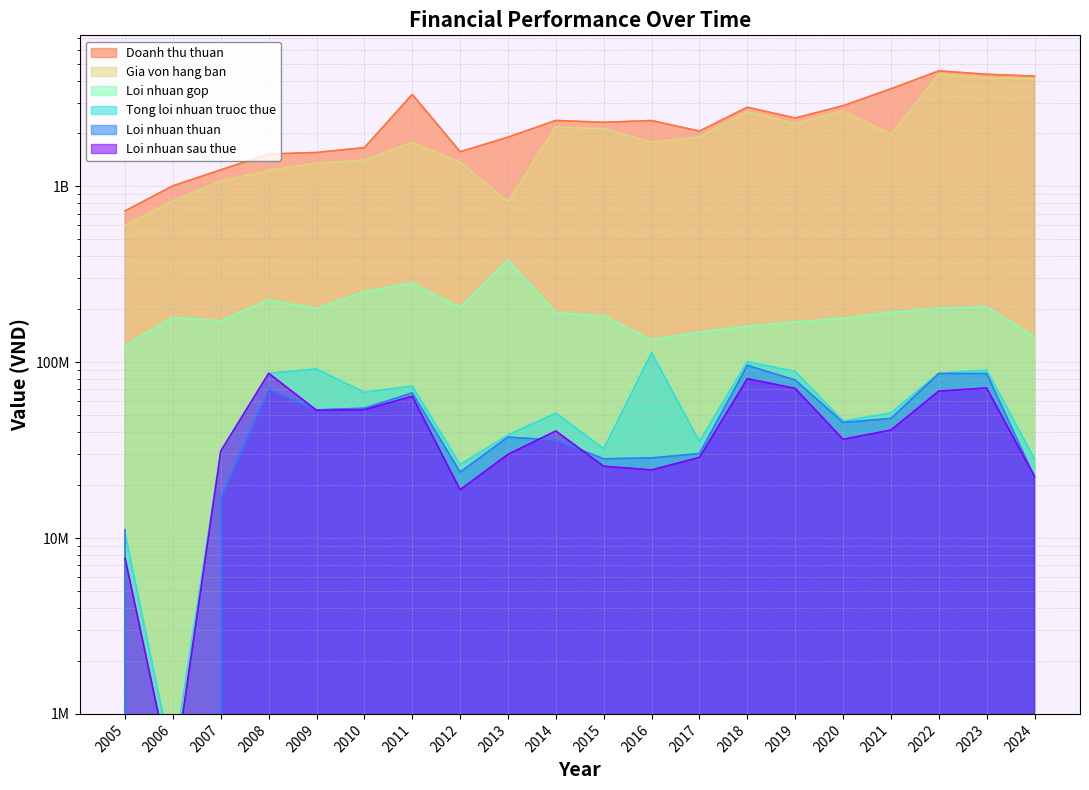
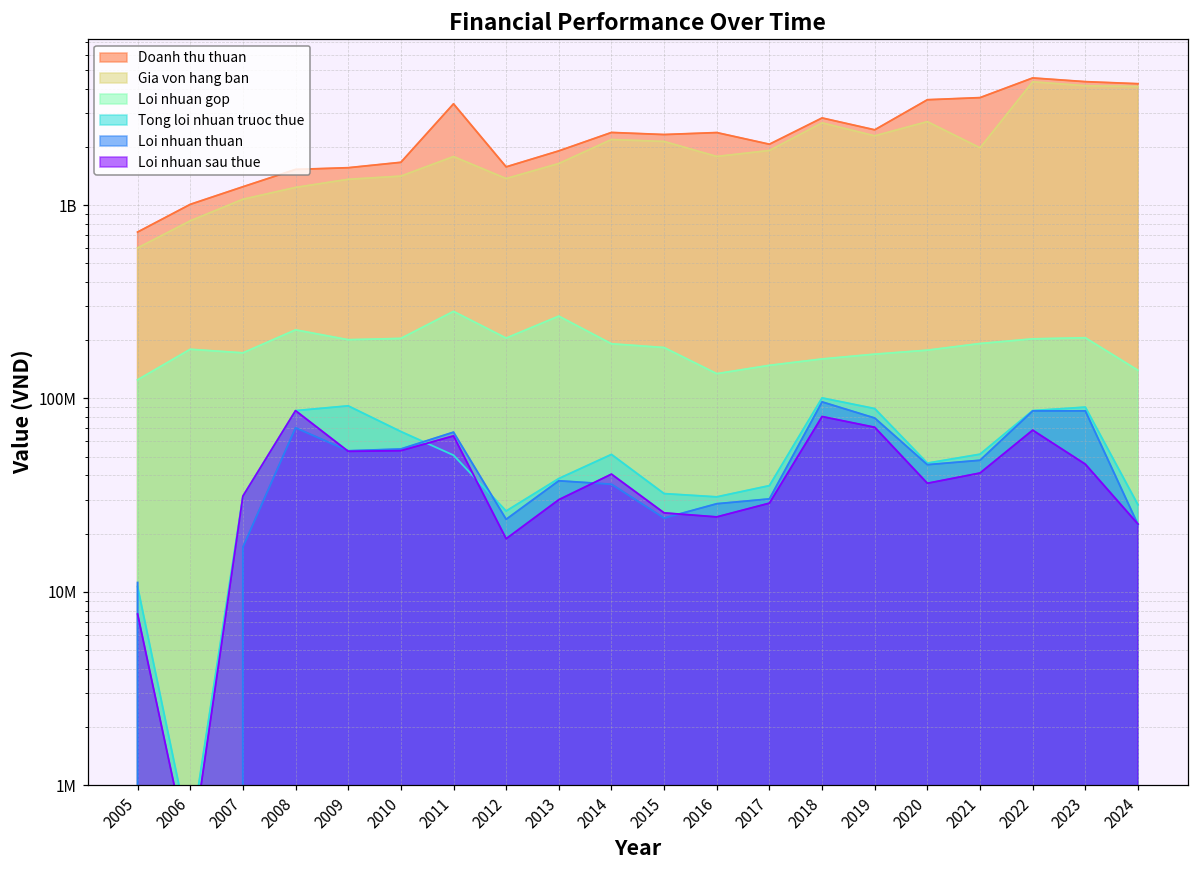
  {
    "Doanh thu thuan": {
      "2005": 730000000,
      "2006": 1000000000,
      "2007": 1200000000,
      "2009": 1600000000,
      "2010": 1700000000,
      "2011": 3300000000,
      "2012": 1600000000,
      "2013": 1900000000,
      "2014": 2400000000,
      "2015": 2300000000,
      "2016": 2400000000,
      "2017": 2100000000,
      "2018": 2800000000,
      "2019": 2400000000,
-     "2020": 2900000000,
+     "2020": 3500000000,
      "2021": 3600000000,
      "2022": 4500000000,
      "2023": 4300000000,
      "2024": 4200000000
    },
    "Gia von hang ban": {
      "2005": 600000000,
      "2006": 800000000,
      "2007": 1100000000,
      "2008": 1200000000,
      "2009": 1400000000,
      "2010": 1400000000,
      "2011": 1800000000,
      "2012": 1400000000,
-     "2013": 800000000,
+     "2013": 1600000000,
      "2014": 2200000000,
      "2015": 2100000000,
      "2016": 1800000000,
      "2017": 1900000000,
      "2018": 2700000000,
      "2019": 2300000000,
      "2020": 2700000000,
      "2021": 2000000000,
      "2022": 4300000000,
      "2023": 4100000000,
      "2024": 4100000000
    },
    "Loi nhuan gop": {
      "2005": 120000000,
      "2006": 180000000,
      "2007": 170000000,
      "2008": 230000000,
      "2009": 200000000,
-     "2010": 250000000,
+     "2010": 200000000,
      "2011": 280000000,
      "2012": 210000000,
-     "2013": 380000000,
+     "2013": 270000000,
      "2014": 190000000,
      "2015": 180000000,
      "2016": 130000000,
      "2017": 150000000,
      "2018": 160000000,
      "2019": 170000000,
      "2020": 180000000,
      "2021": 190000000,
      "2022": 200000000,
      "2023": 210000000,
      "2024": 140000000
    },
    "Tong loi nhuan truoc thue": {
      "2005": 11000000,
      "2009": 90000000,
      "2010": 67000000,
-     "2011": 73000000,
+     "2011": 51000000,
      "2012": 26000000,
      "2014": 51000000,
      "2015": 32000000,
-     "2016": 110000000,
+     "2016": 31000000,
      "2017": 35000000,
      "2018": 100000000,
      "2019": 90000000,
      "2021": 51000000,
      "2023": 90000000,
      "2024": 28000000
    },
    "Loi nhuan thuan": {
      "2005": 11000000,
      "2007": 17000000,
      "2008": 71000000,
      "2011": 67000000,
      "2012": 24000000,
      "2014": 36000000,
-     "2015": 28000000,
+     "2015": 24000000,
      "2016": 29000000,
      "2017": 30000000,
      "2018": 100000000,
      "2019": 80000000,
      "2021": 48000000,
      "2023": 90000000
    },
    "Loi nhuan sau thue": {
      "2005": 8000000,
      "2011": 64000000,
      "2012": 19000000,
      "2013": 30000000,
      "2014": 41000000,
      "2015": 26000000,
      "2016": 24000000,
      "2017": 29000000,
      "2018": 80000000,
      "2019": 71000000,
      "2020": 36000000,
      "2021": 41000000,
      "2022": 69000000,
-     "2023": 71000000
+     "2023": 46000000
    }
  }
